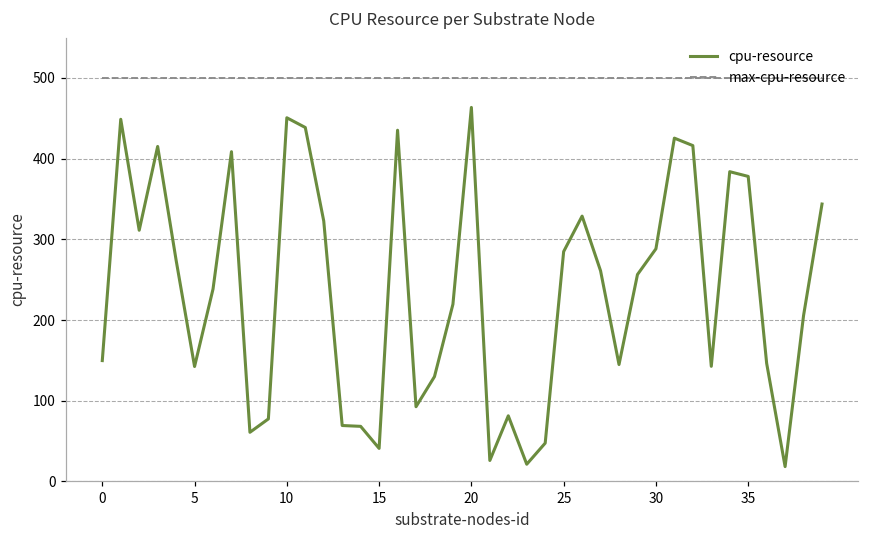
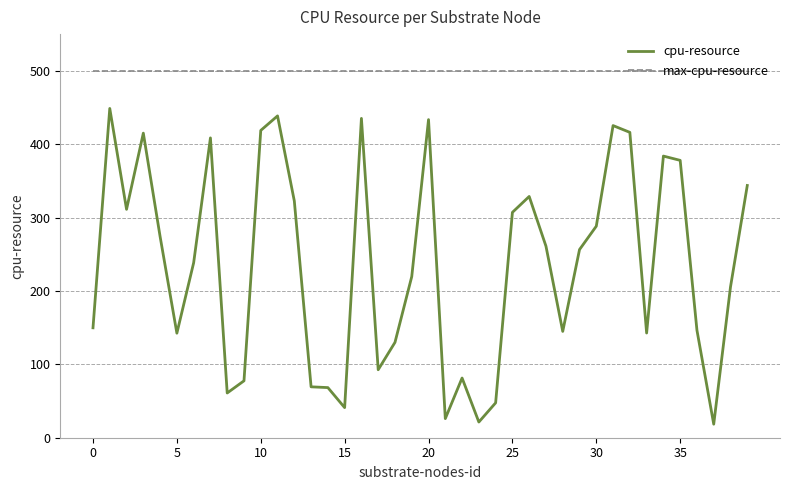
  {
    "cpu-resource": {
      "0": 150,
      "5": 140,
-     "10": 450,
+     "10": 420,
      "15": 40,
-     "20": 460,
-     "25": 280,
+     "20": 430,
+     "25": 310,
      "30": 290,
      "35": 380
    },
    "max-cpu-resource": {
      "0": 500,
      "5": 500,
      "10": 500,
      "15": 500,
      "20": 500,
      "25": 500,
      "30": 500,
      "35": 500
    }
  }
